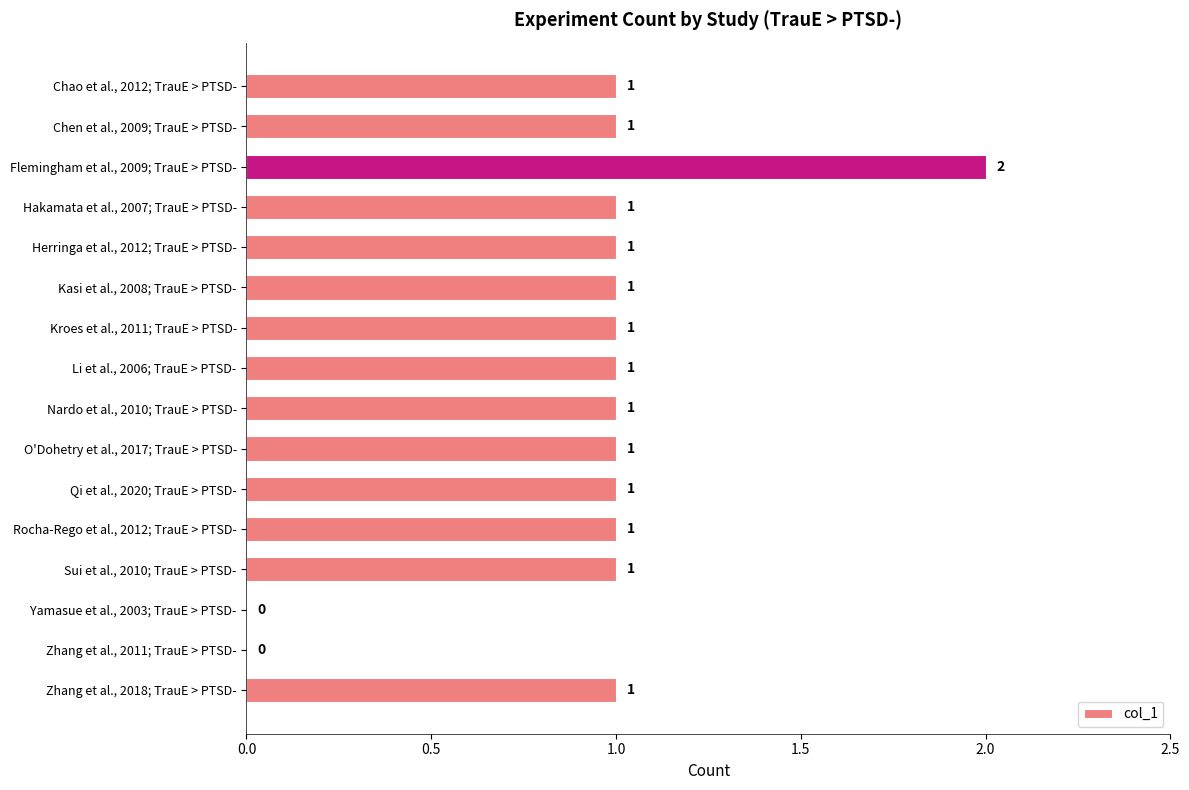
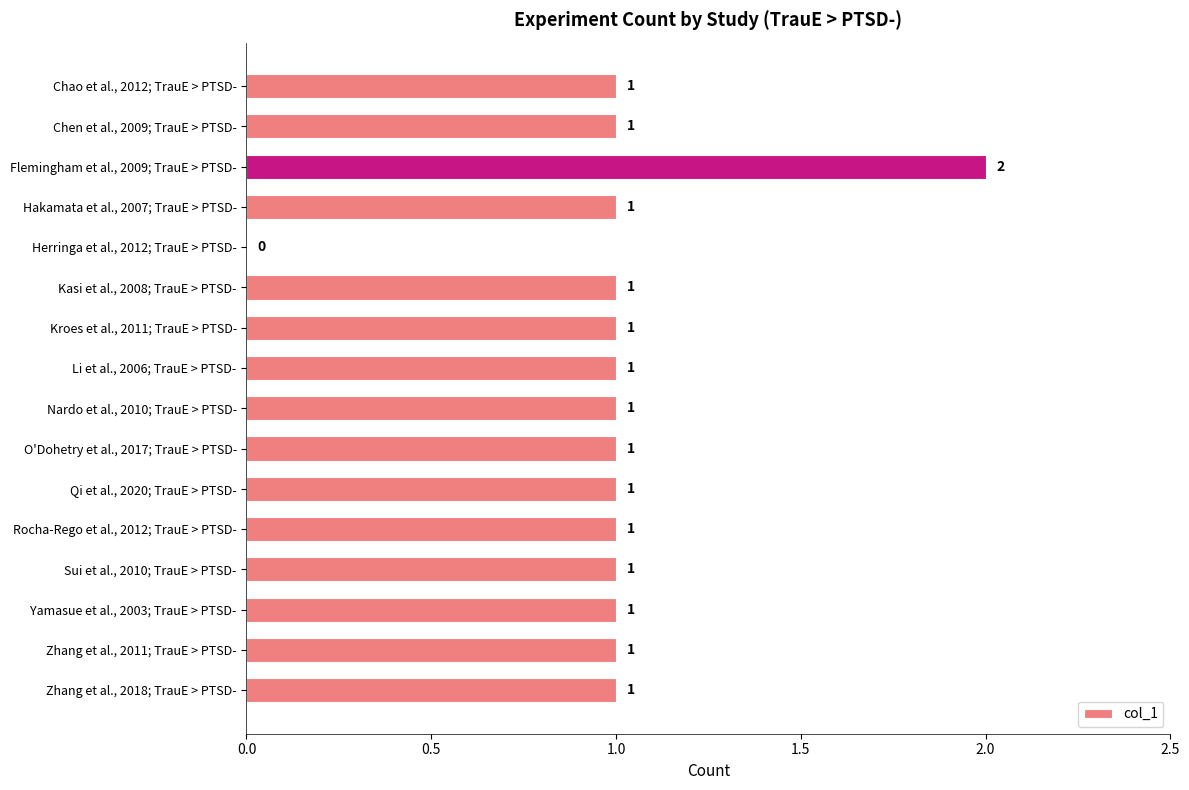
  {
    "Chao et al., 2012; TrauE > PTSD-": 1,
    "Chen et al., 2009; TrauE > PTSD-": 1,
    "Flemingham et al., 2009; TrauE > PTSD-": 2,
    "Hakamata et al., 2007; TrauE > PTSD-": 1,
-   "Herringa et al., 2012; TrauE > PTSD-": 1,
+   "Herringa et al., 2012; TrauE > PTSD-": 0,
    "Kasi et al., 2008; TrauE > PTSD-": 1,
    "Kroes et al., 2011; TrauE > PTSD-": 1,
    "Li et al., 2006; TrauE > PTSD-": 1,
    "Nardo et al., 2010; TrauE > PTSD-": 1,
    "O'Dohetry et al., 2017; TrauE > PTSD-": 1,
    "Qi et al., 2020; TrauE > PTSD-": 1,
    "Rocha-Rego et al., 2012; TrauE > PTSD-": 1,
    "Sui et al., 2010; TrauE > PTSD-": 1,
-   "Yamasue et al., 2003; TrauE > PTSD-": 0,
-   "Zhang et al., 2011; TrauE > PTSD-": 0,
+   "Yamasue et al., 2003; TrauE > PTSD-": 1,
+   "Zhang et al., 2011; TrauE > PTSD-": 1,
    "Zhang et al., 2018; TrauE > PTSD-": 1
  }
